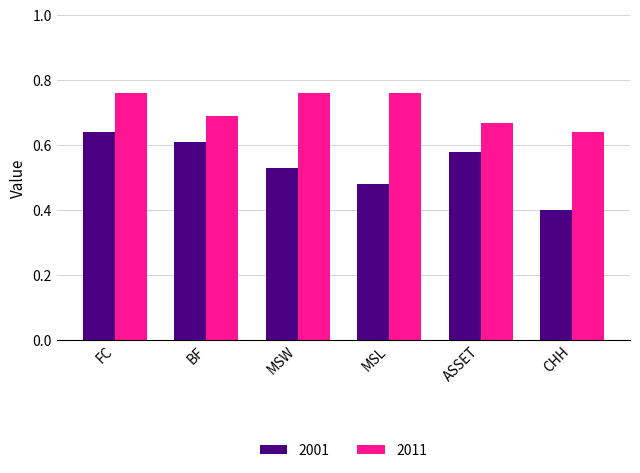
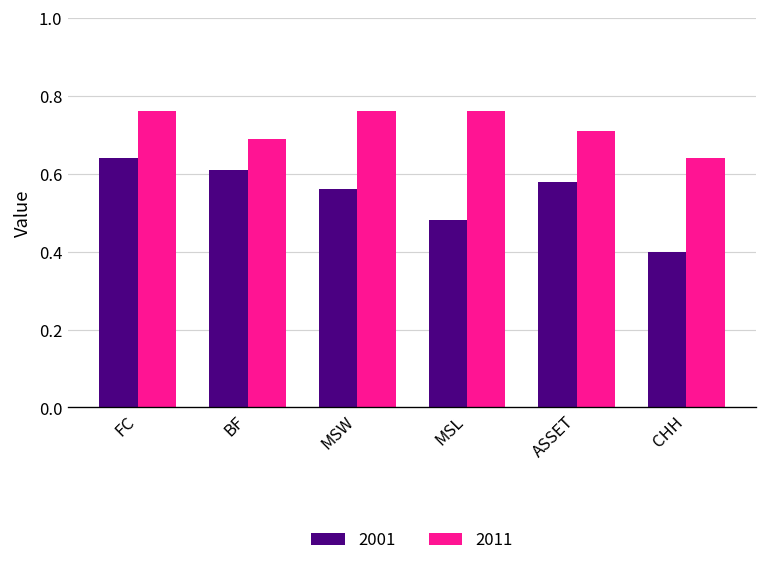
  {
    "2001": {
      "FC": 0.64,
      "BF": 0.61,
-     "MSW": 0.53,
+     "MSW": 0.56,
      "MSL": 0.48,
      "ASSET": 0.58,
      "CHH": 0.40
    },
    "2011": {
      "FC": 0.76,
      "BF": 0.69,
      "MSW": 0.76,
      "MSL": 0.76,
-     "ASSET": 0.67,
+     "ASSET": 0.71,
      "CHH": 0.64
    }
  }
